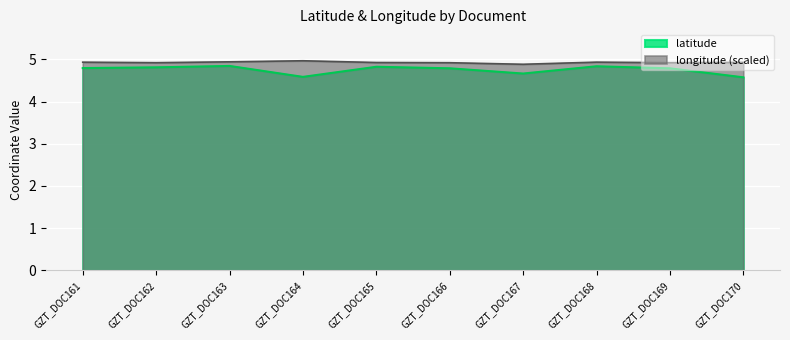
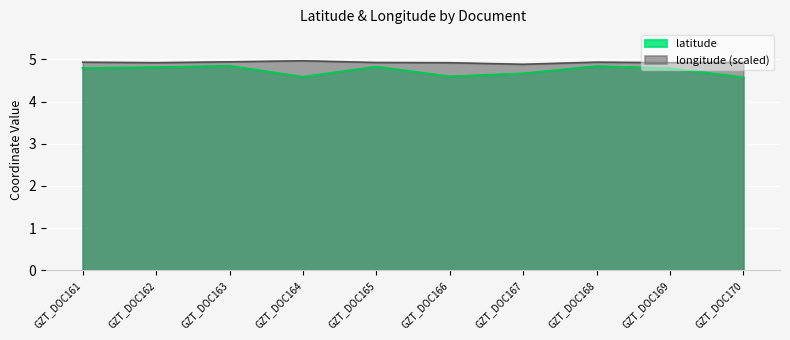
  {
    "latitude": {
      "GZT_DOC161": 4.8,
      "GZT_DOC162": 4.8,
      "GZT_DOC163": 4.8,
      "GZT_DOC164": 4.6,
      "GZT_DOC165": 4.8,
-     "GZT_DOC166": 4.8,
+     "GZT_DOC166": 4.6,
      "GZT_DOC167": 4.7,
      "GZT_DOC168": 4.8,
      "GZT_DOC170": 4.6
    },
    "longitude (scaled)": {
      "GZT_DOC161": 4.9,
      "GZT_DOC162": 4.9,
      "GZT_DOC163": 4.9,
      "GZT_DOC164": 5.0,
      "GZT_DOC165": 4.9,
      "GZT_DOC166": 4.9,
      "GZT_DOC167": 4.9,
      "GZT_DOC168": 4.9
    }
  }
